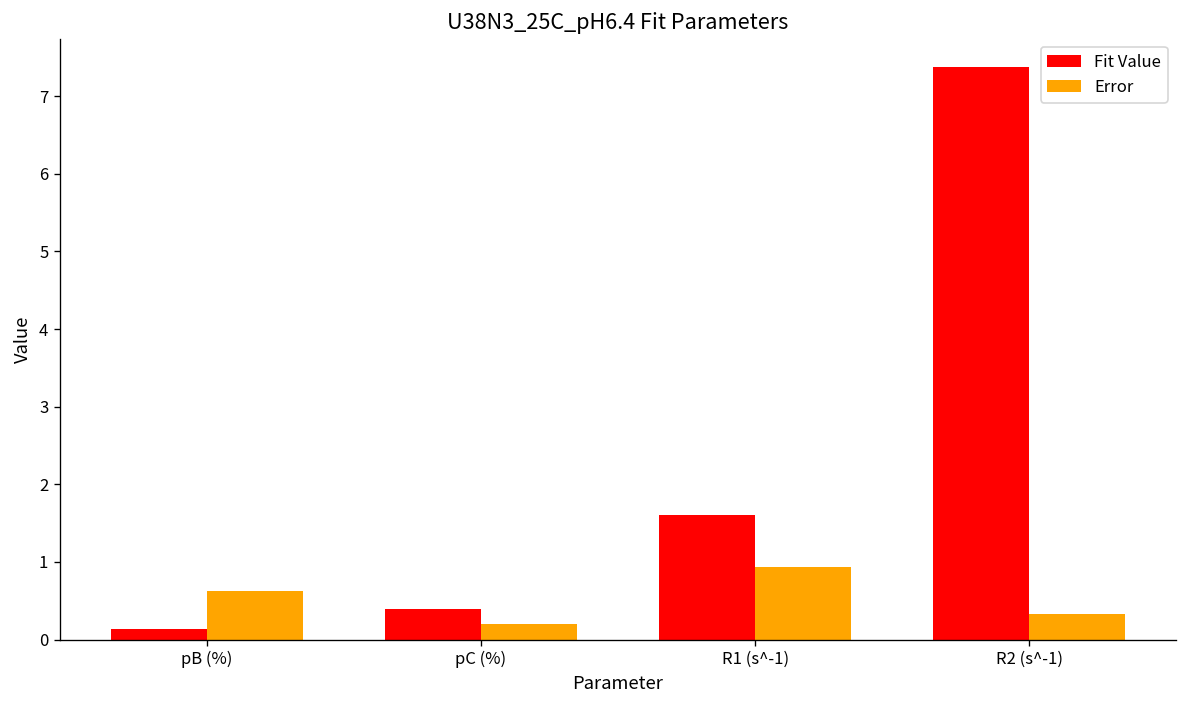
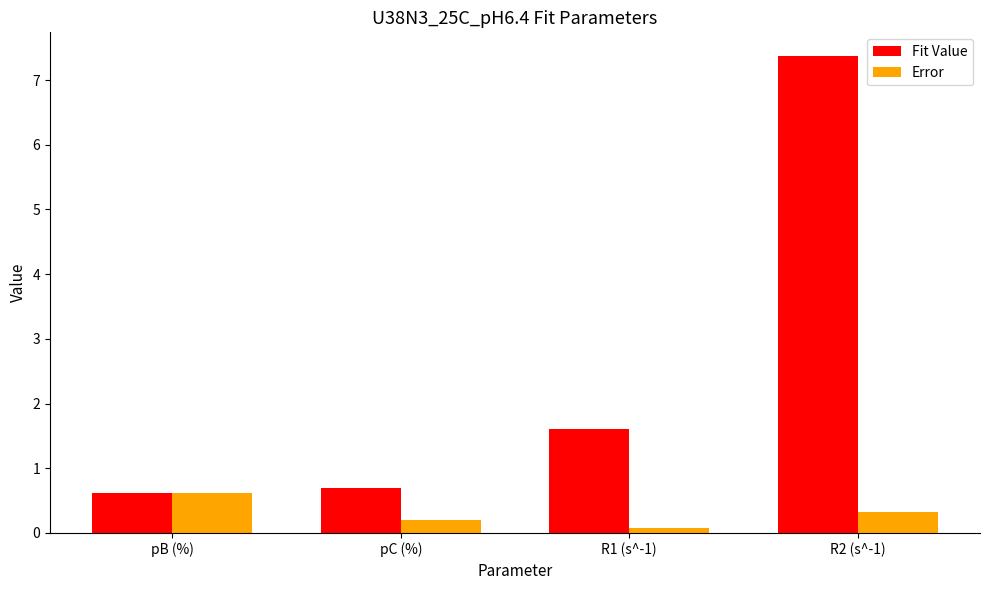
  {
    "Fit Value": {
-     "pB (%)": 0.1,
-     "pC (%)": 0.4,
+     "pB (%)": 0.6,
+     "pC (%)": 0.7,
      "R1 (s^-1)": 1.6,
      "R2 (s^-1)": 7.4
    },
    "Error": {
      "pB (%)": 0.6,
      "pC (%)": 0.2,
-     "R1 (s^-1)": 0.9,
+     "R1 (s^-1)": 0.1,
      "R2 (s^-1)": 0.3
    }
  }
